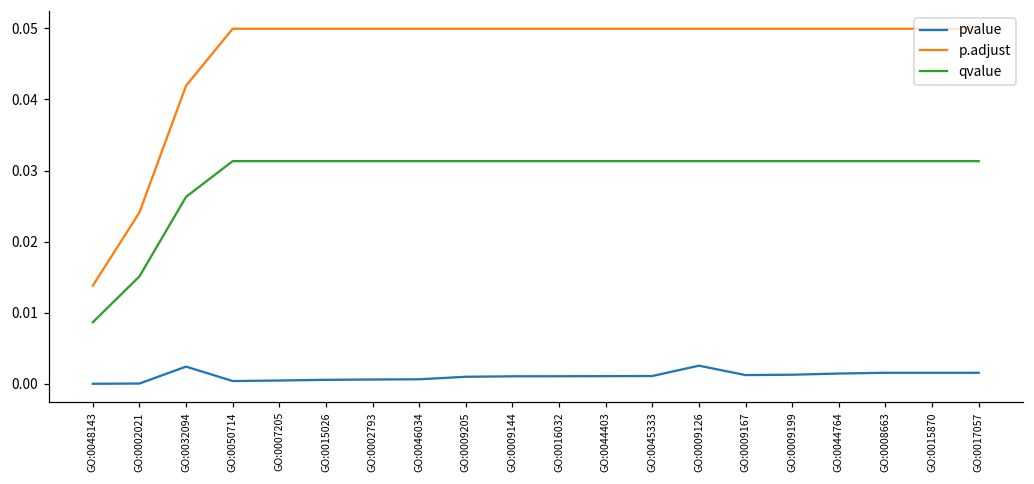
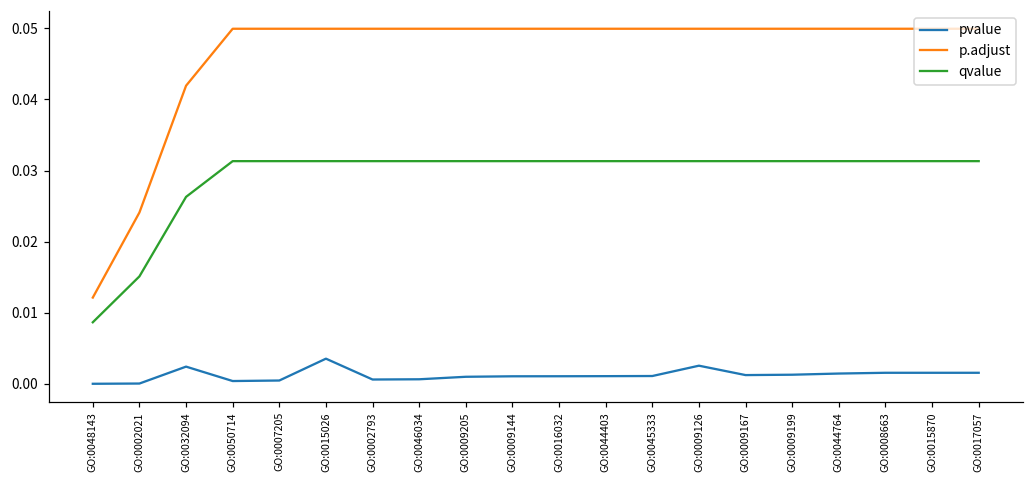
  {
    "pvalue": {
      "GO:0048143": 0.000,
      "GO:0002021": 0.000,
      "GO:0032094": 0.002,
      "GO:0050714": 0.000,
      "GO:0007205": 0.000,
-     "GO:0015026": 0.001,
+     "GO:0015026": 0.004,
      "GO:0002793": 0.001,
      "GO:0046034": 0.001,
      "GO:0009205": 0.001,
      "GO:0009144": 0.001,
      "GO:0016032": 0.001,
      "GO:0044403": 0.001,
      "GO:0045333": 0.001,
      "GO:0009126": 0.003,
      "GO:0009167": 0.001,
      "GO:0009199": 0.001,
      "GO:0044764": 0.001,
      "GO:0008663": 0.002,
      "GO:0015870": 0.002,
      "GO:0017057": 0.002
    },
    "p.adjust": {
-     "GO:0048143": 0.014,
+     "GO:0048143": 0.012,
      "GO:0002021": 0.024,
      "GO:0032094": 0.042,
      "GO:0050714": 0.050,
      "GO:0007205": 0.050,
      "GO:0015026": 0.050,
      "GO:0002793": 0.050,
      "GO:0046034": 0.050,
      "GO:0009205": 0.050,
      "GO:0009144": 0.050,
      "GO:0016032": 0.050,
      "GO:0044403": 0.050,
      "GO:0045333": 0.050,
      "GO:0009126": 0.050,
      "GO:0009167": 0.050,
      "GO:0009199": 0.050,
      "GO:0044764": 0.050,
      "GO:0008663": 0.050
    },
    "qvalue": {
      "GO:0048143": 0.009,
      "GO:0002021": 0.015,
      "GO:0032094": 0.026,
      "GO:0050714": 0.031,
      "GO:0007205": 0.031,
      "GO:0015026": 0.031,
      "GO:0002793": 0.031,
      "GO:0046034": 0.031,
      "GO:0009205": 0.031,
      "GO:0009144": 0.031,
      "GO:0016032": 0.031,
      "GO:0044403": 0.031,
      "GO:0045333": 0.031,
      "GO:0009126": 0.031,
      "GO:0009167": 0.031,
      "GO:0009199": 0.031,
      "GO:0044764": 0.031,
      "GO:0008663": 0.031,
      "GO:0015870": 0.031,
      "GO:0017057": 0.031
    }
  }
